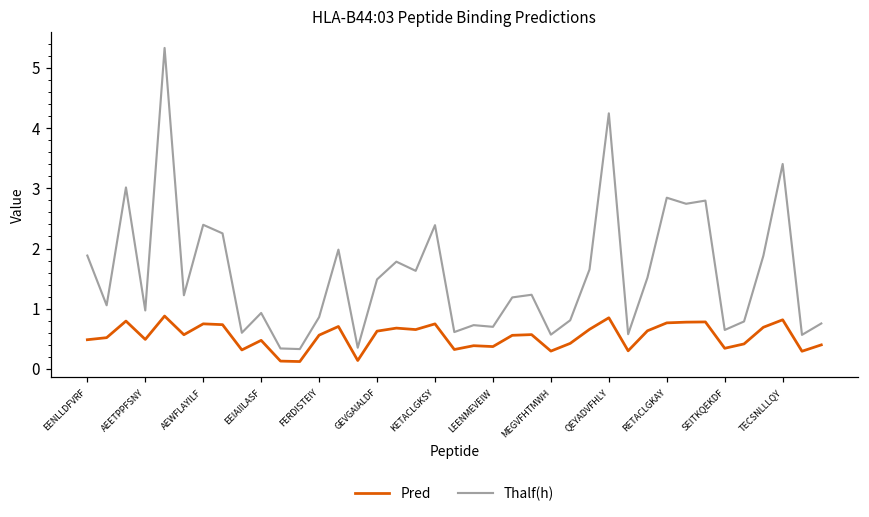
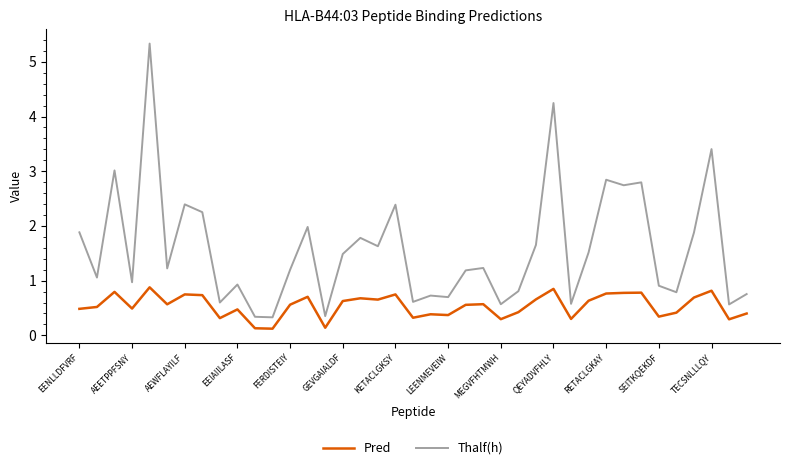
  {
    "Pred": {
      "EENLLDFVRF": 0.5,
      "AEETPPFSNY": 0.5,
      "AEWFLAYILF": 0.7,
      "EEIAIILASF": 0.5,
      "FERDISTEIY": 0.6,
      "GEVGAIALDF": 0.6,
      "KETACLGKSY": 0.7,
      "LEENMEVEIW": 0.4,
      "MEGVFHTMWH": 0.3,
      "QEYADVFHLY": 0.8,
      "RETACLGKAY": 0.8,
      "SEITKQEKDF": 0.3,
      "TECSNLLLQY": 0.8
    },
    "Thalf(h)": {
      "EENLLDFVRF": 1.9,
      "AEETPPFSNY": 1.0,
      "AEWFLAYILF": 2.4,
      "EEIAIILASF": 0.9,
-     "FERDISTEIY": 0.9,
+     "FERDISTEIY": 1.2,
      "GEVGAIALDF": 1.5,
      "KETACLGKSY": 2.4,
      "LEENMEVEIW": 0.7,
      "MEGVFHTMWH": 0.6,
      "QEYADVFHLY": 4.2,
      "RETACLGKAY": 2.8,
-     "SEITKQEKDF": 0.6,
+     "SEITKQEKDF": 0.9,
      "TECSNLLLQY": 3.4
    }
  }
